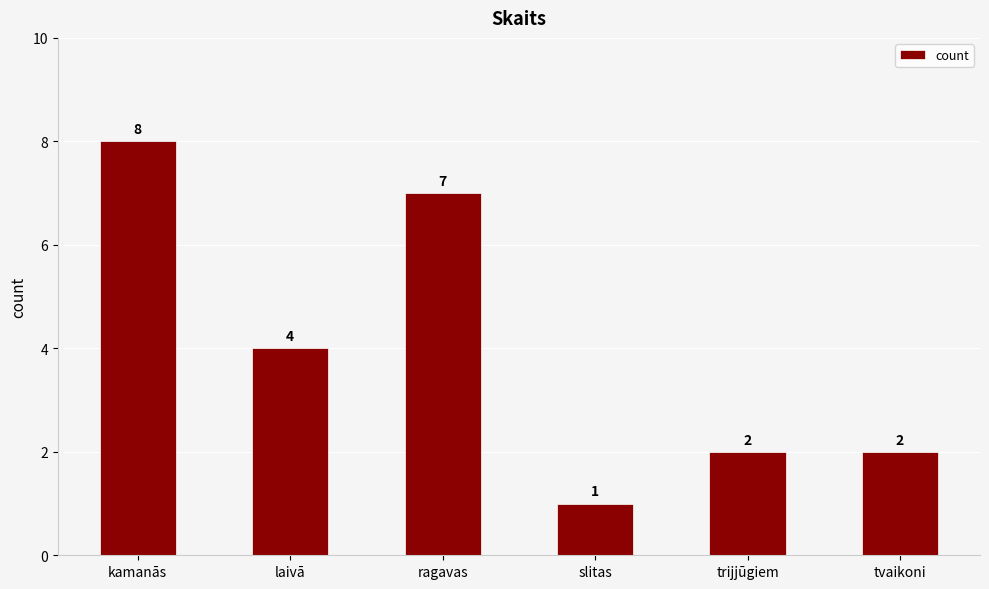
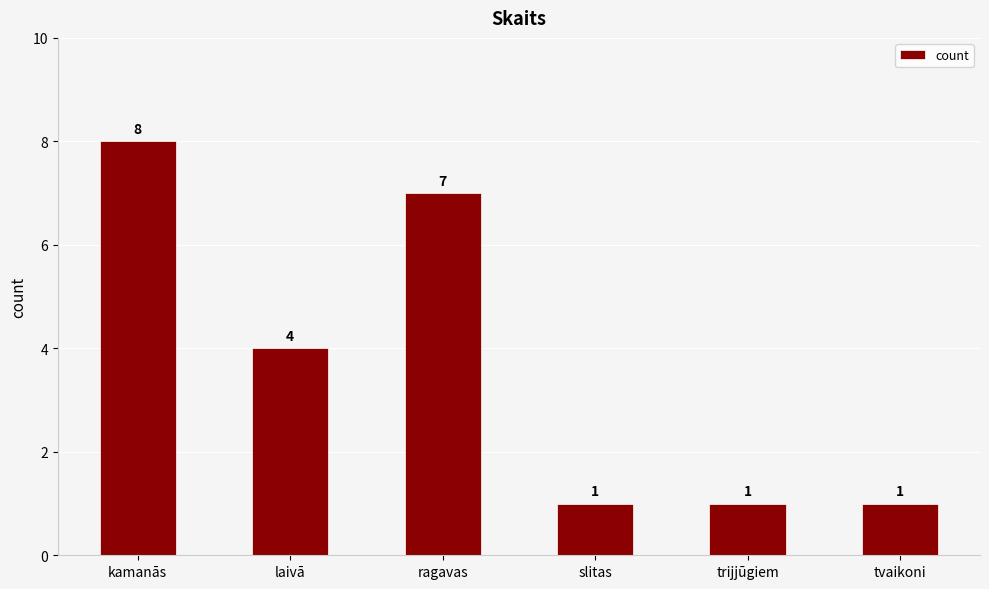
  {
    "kamanās": 8,
    "laivā": 4,
    "ragavas": 7,
    "slitas": 1,
-   "trijjūgiem": 2,
-   "tvaikoni": 2
+   "trijjūgiem": 1,
+   "tvaikoni": 1
  }
